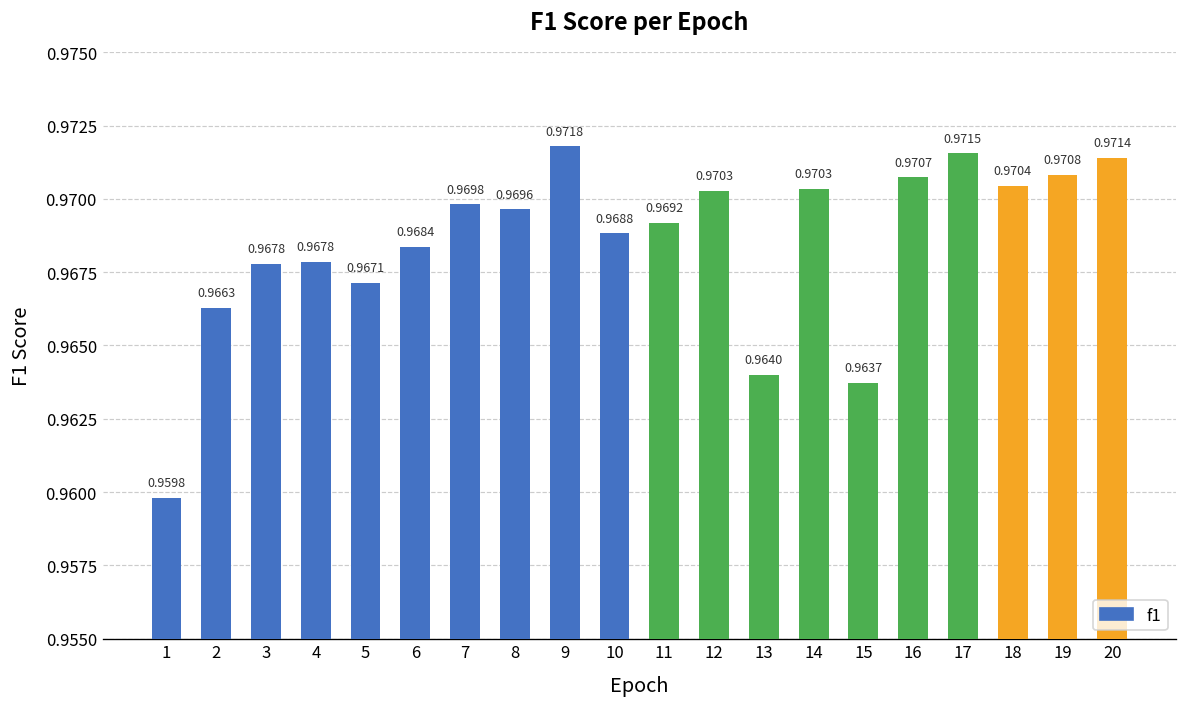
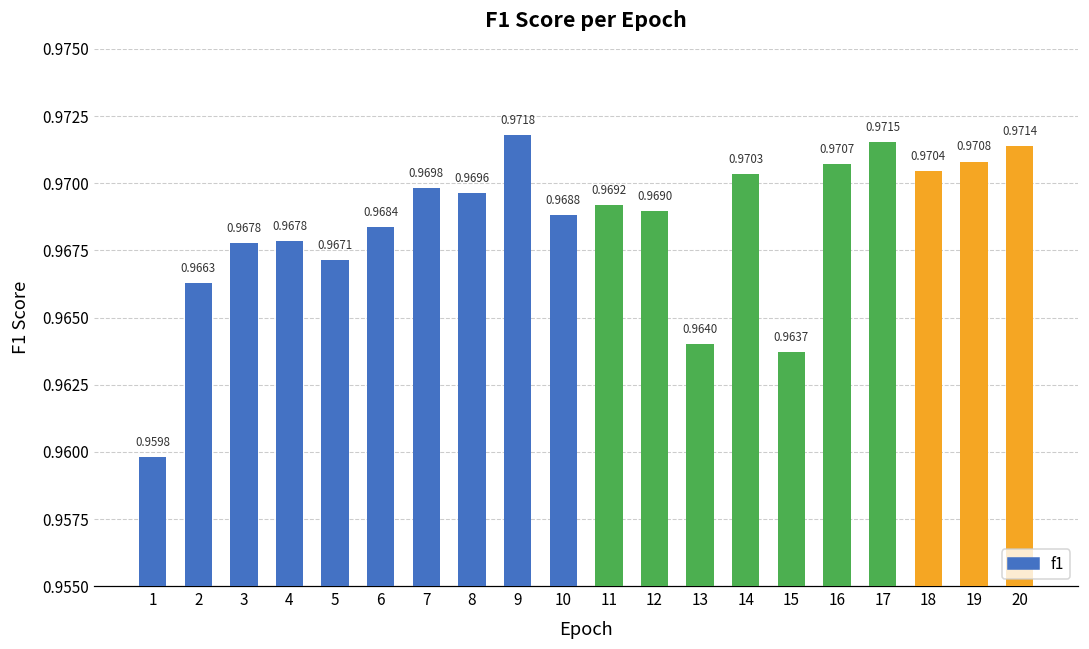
  {
    "1": 0.9598,
    "2": 0.9663,
    "3": 0.9678,
    "4": 0.9678,
    "5": 0.9671,
    "6": 0.9684,
    "7": 0.9698,
    "8": 0.9696,
    "9": 0.9718,
    "10": 0.9688,
    "11": 0.9692,
-   "12": 0.9703,
+   "12": 0.9690,
    "13": 0.9640,
    "14": 0.9703,
    "15": 0.9637,
    "16": 0.9707,
    "17": 0.9715,
    "18": 0.9704,
    "19": 0.9708,
    "20": 0.9714
  }
